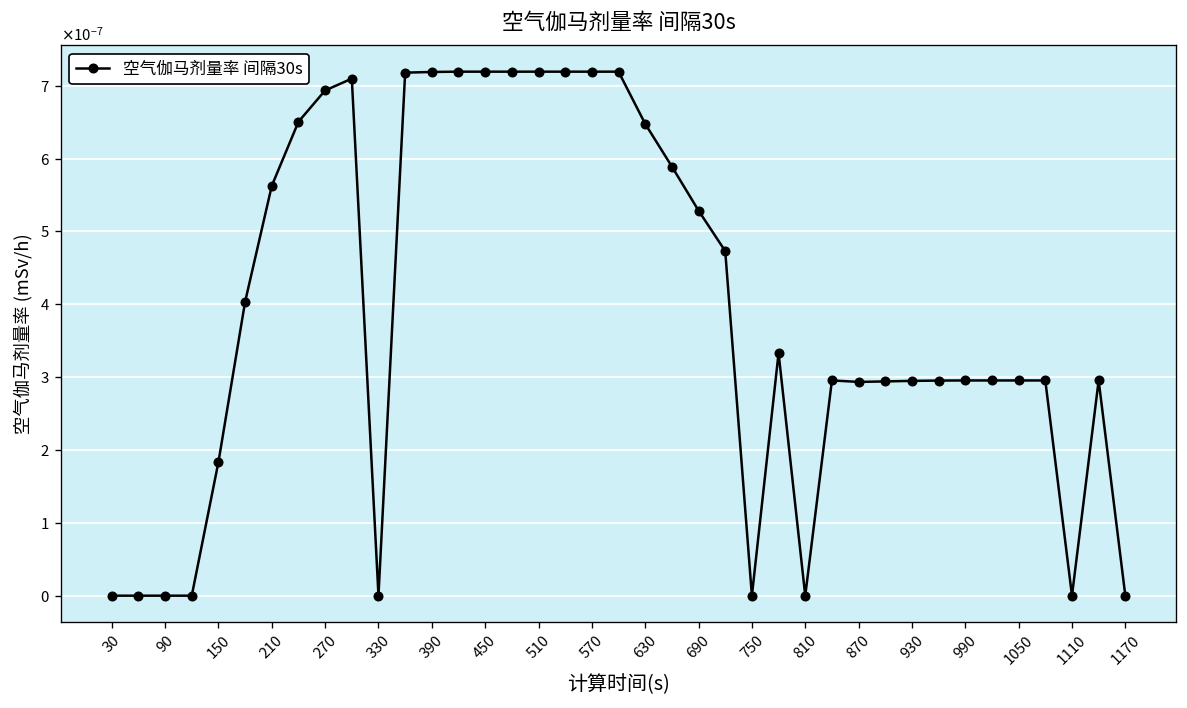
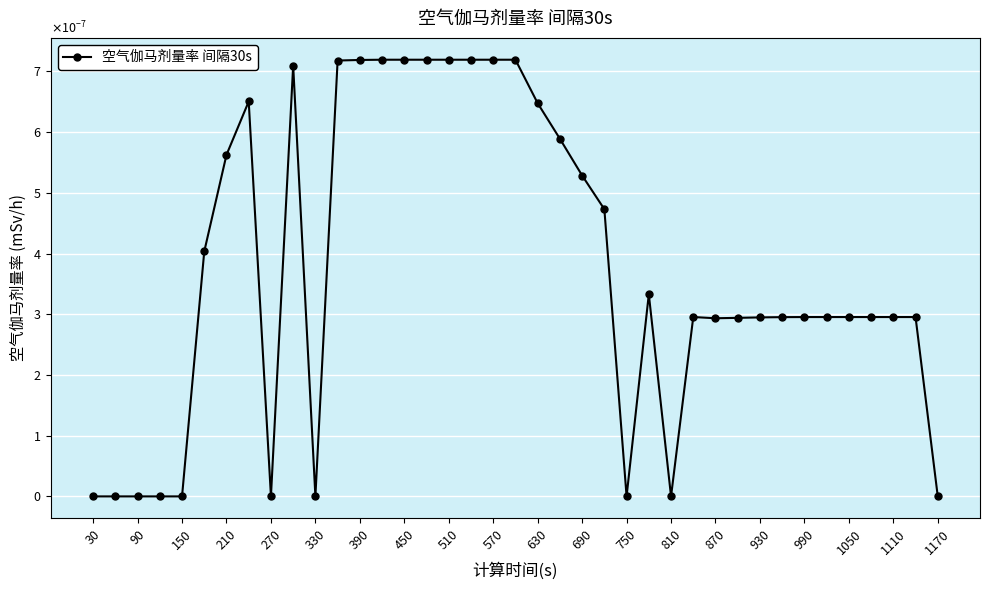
  {
    "30": 0.0000000,
    "90": 0.0000000,
-   "150": 0.0000002,
+   "150": 0.0000000,
    "210": 0.00000056,
-   "270": 0.000001,
+   "270": 0.000000,
    "330": 0.0000000,
    "390": 0.00000072,
    "450": 0.00000072,
    "510": 0.00000072,
    "570": 0.00000072,
    "630": 0.00000065,
    "690": 0.00000053,
    "750": 0.0000000,
    "810": 0.0000000,
    "870": 0.00000029,
    "930": 0.00000029,
    "990": 0.00000030,
    "1050": 0.00000030,
-   "1110": 0.0000000,
+   "1110": 0.0000003,
    "1170": 0.0000000
  }
